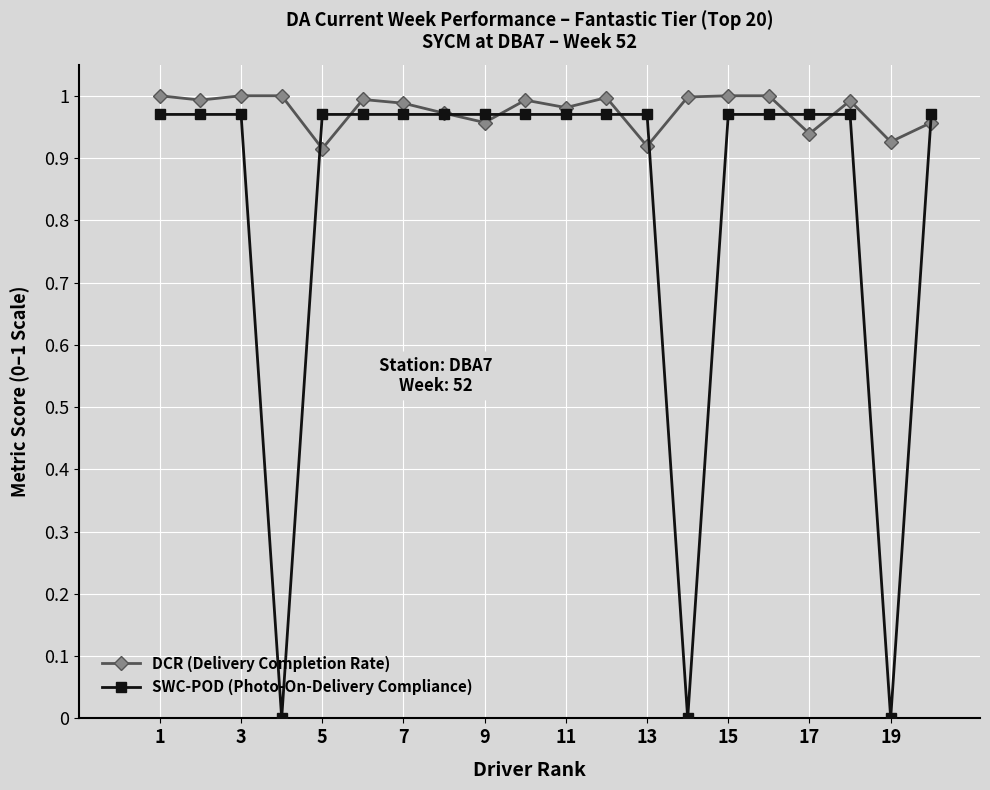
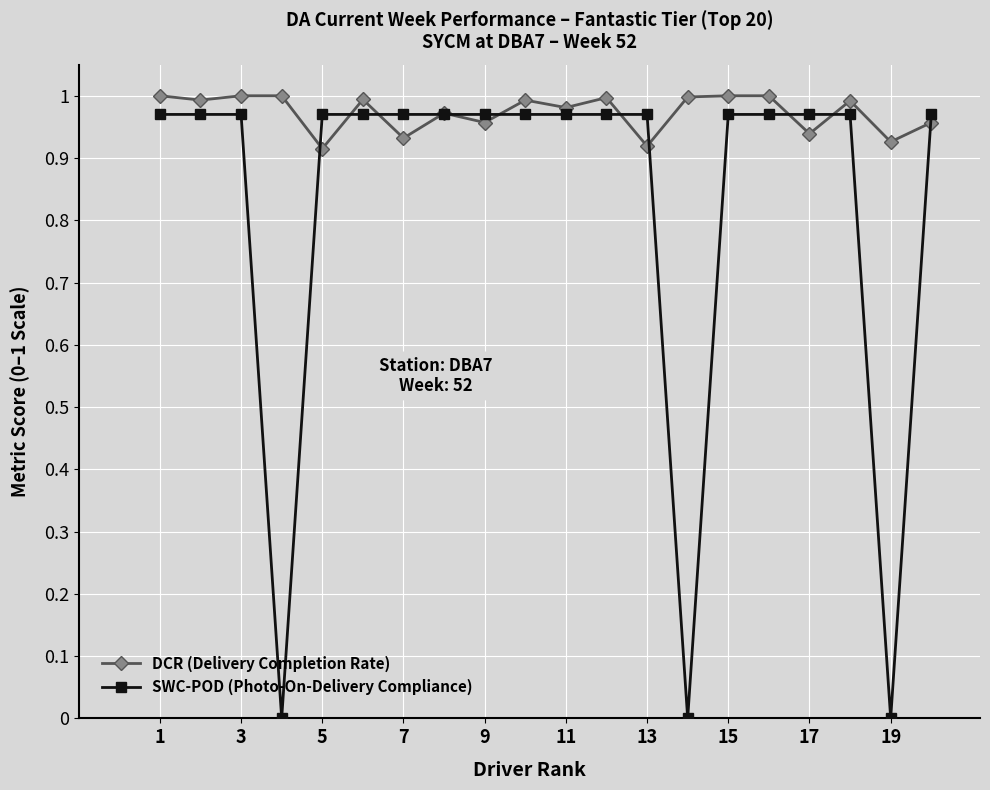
  {
    "DCR (Delivery Completion Rate)": {
      "1": 1.00,
      "3": 1.00,
      "5": 0.92,
-     "7": 0.99,
+     "7": 0.93,
      "9": 0.96,
      "11": 0.98,
      "13": 0.92,
      "15": 1.00,
      "17": 0.94,
      "19": 0.93
    },
    "SWC-POD (Photo-On-Delivery Compliance)": {
      "1": 0.97,
      "3": 0.97,
      "5": 0.97,
      "7": 0.97,
      "9": 0.97,
      "11": 0.97,
      "13": 0.97,
      "15": 0.97,
      "17": 0.97,
      "19": 0.00
    }
  }
